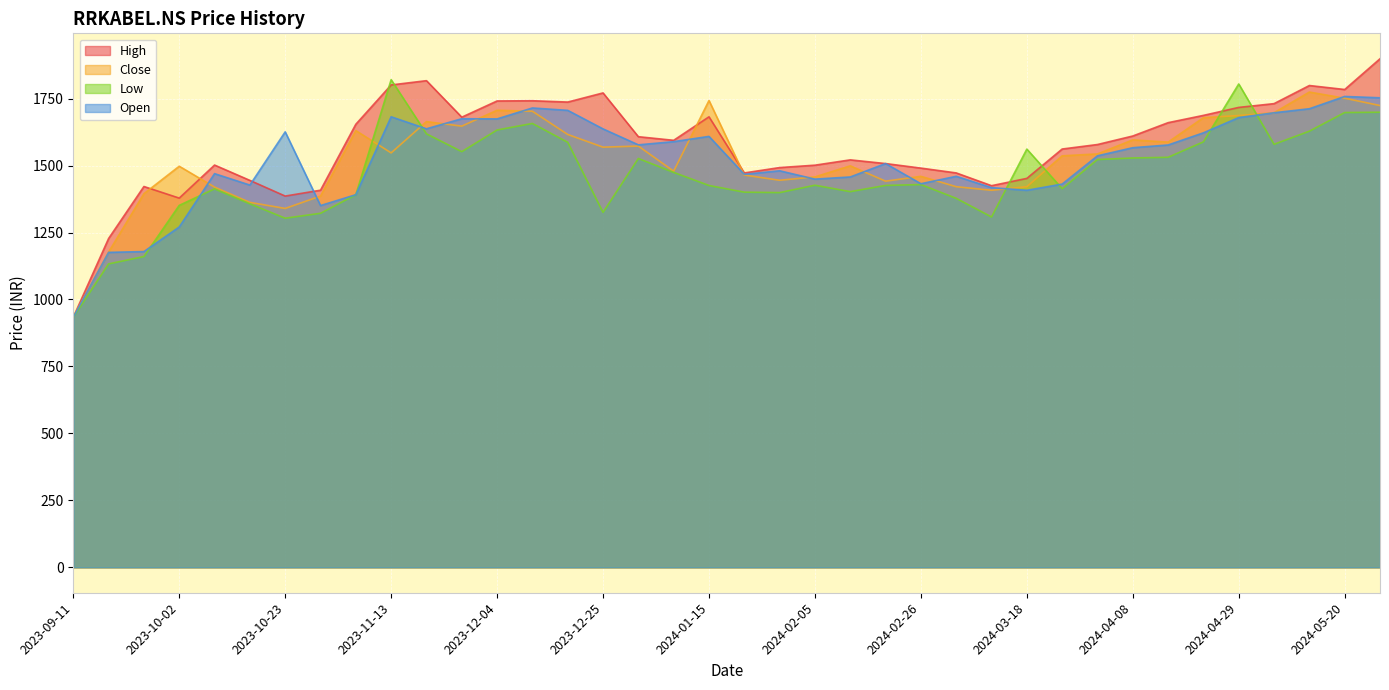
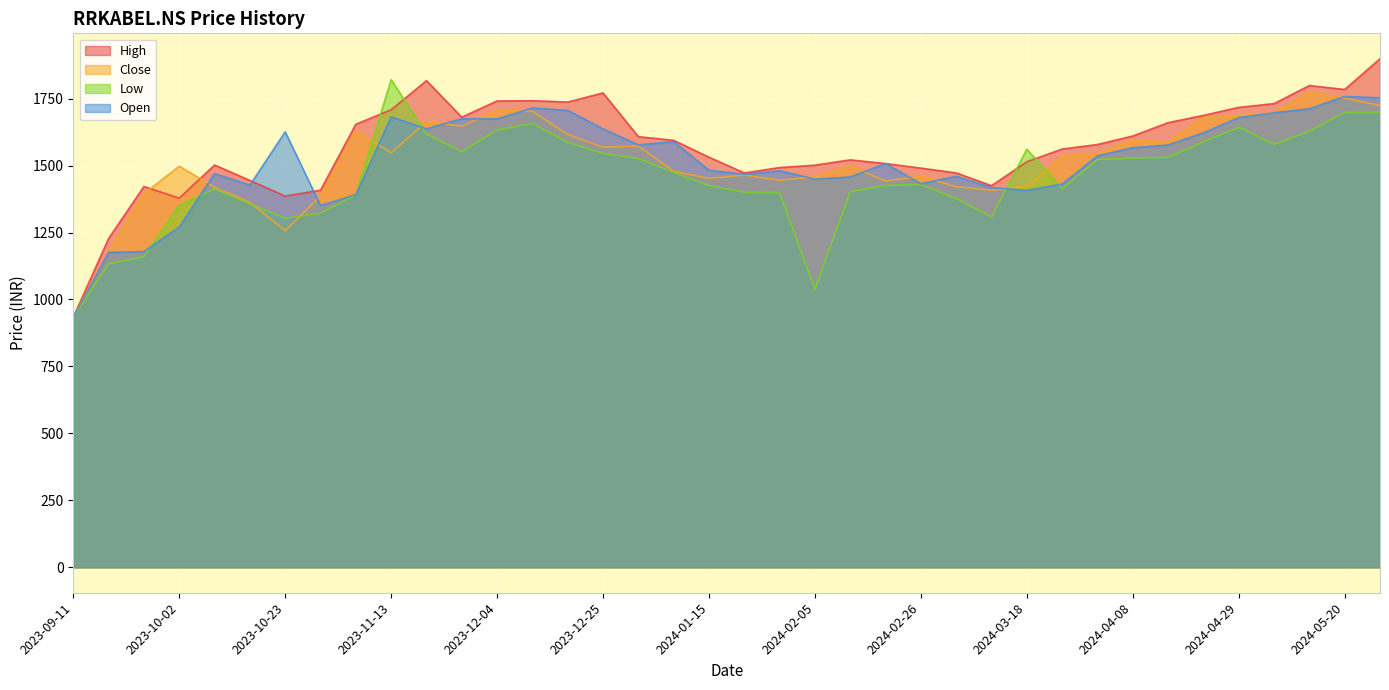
  {
    "High": {
      "2023-10-02": 1380,
      "2023-10-23": 1390,
-     "2023-11-13": 1800,
+     "2023-11-13": 1710,
      "2023-12-04": 1740,
      "2023-12-25": 1770,
-     "2024-01-15": 1680,
+     "2024-01-15": 1530,
      "2024-02-05": 1500,
      "2024-02-26": 1490,
-     "2024-03-18": 1450,
+     "2024-03-18": 1510,
      "2024-04-08": 1610,
      "2024-04-29": 1720,
      "2024-05-20": 1780
    },
    "Close": {
      "2023-10-02": 1500,
-     "2023-10-23": 1340,
+     "2023-10-23": 1260,
      "2023-11-13": 1550,
      "2023-12-04": 1710,
      "2023-12-25": 1570,
-     "2024-01-15": 1740,
+     "2024-01-15": 1450,
      "2024-02-26": 1460,
      "2024-03-18": 1420,
      "2024-04-08": 1600
    },
    "Low": {
      "2023-10-02": 1350,
      "2023-10-23": 1300,
      "2023-11-13": 1820,
      "2023-12-04": 1630,
-     "2023-12-25": 1330,
+     "2023-12-25": 1550,
      "2024-01-15": 1430,
-     "2024-02-05": 1430,
+     "2024-02-05": 1040,
      "2024-03-18": 1560,
      "2024-04-08": 1530,
-     "2024-04-29": 1800,
+     "2024-04-29": 1640,
      "2024-05-20": 1700
    },
    "Open": {
      "2023-10-02": 1270,
      "2023-10-23": 1630,
      "2023-11-13": 1680,
      "2023-12-04": 1670,
      "2023-12-25": 1640,
-     "2024-01-15": 1610,
+     "2024-01-15": 1480,
      "2024-03-18": 1410,
      "2024-04-08": 1570
    }
  }
